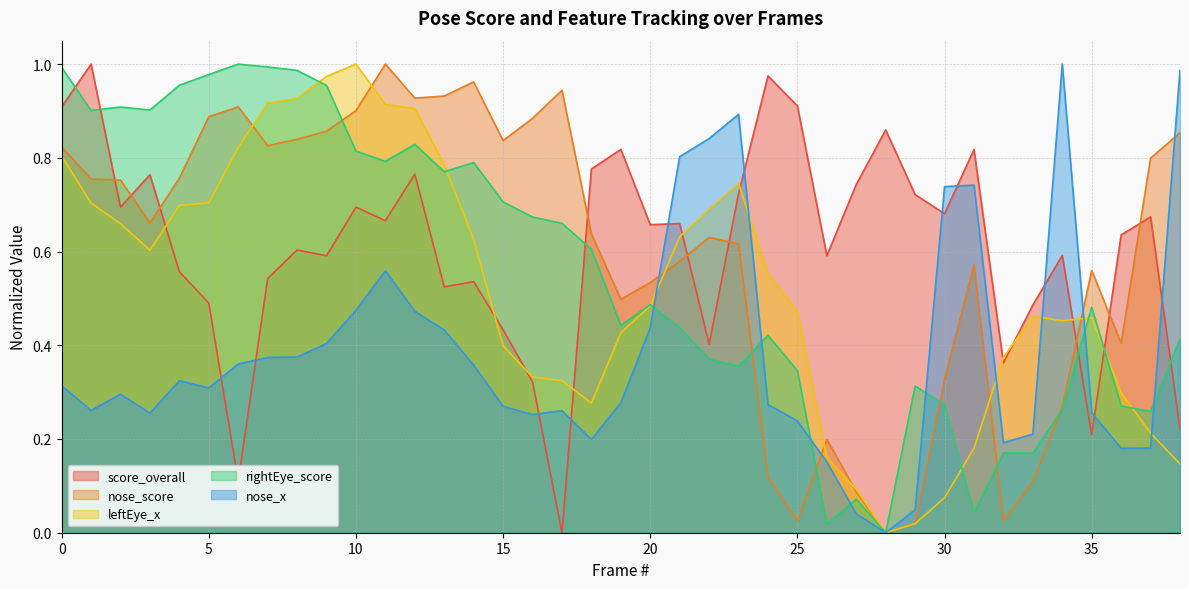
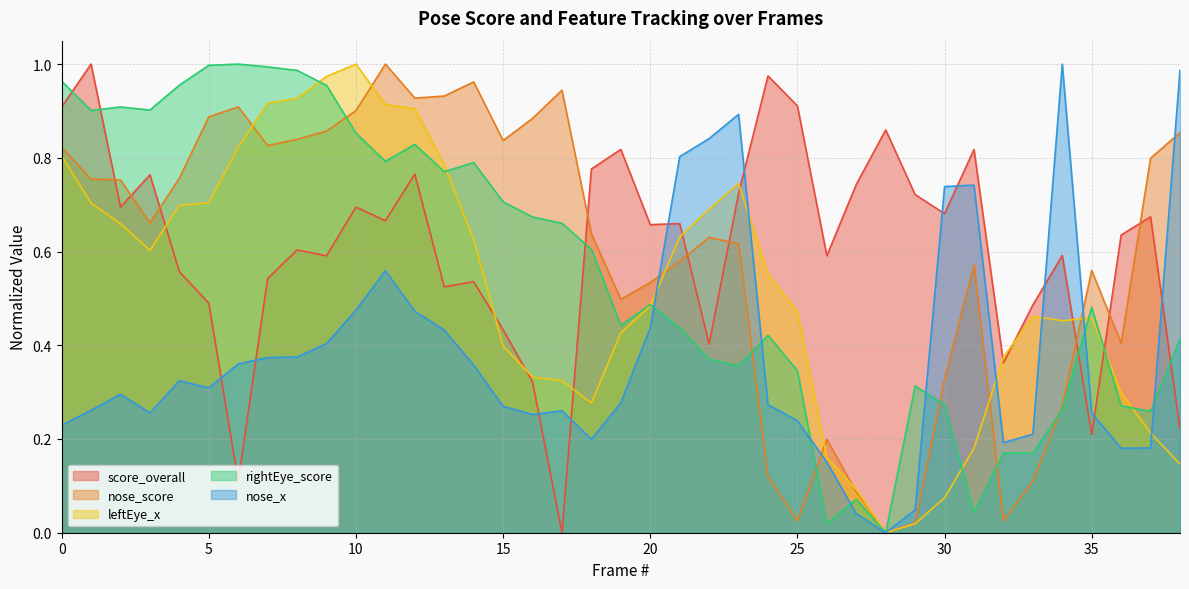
  {
    "rightEye_score": {
-     "0": 0.99,
-     "5": 0.98,
-     "10": 0.81,
+     "0": 0.96,
+     "5": 1.00,
+     "10": 0.85,
      "15": 0.71,
      "25": 0.35,
      "30": 0.27,
      "35": 0.48
    },
    "nose_x": {
-     "0": 0.31,
+     "0": 0.23,
      "5": 0.31,
      "10": 0.47,
      "15": 0.27,
      "20": 0.44,
      "25": 0.24,
      "30": 0.74,
      "35": 0.26
    }
  }
